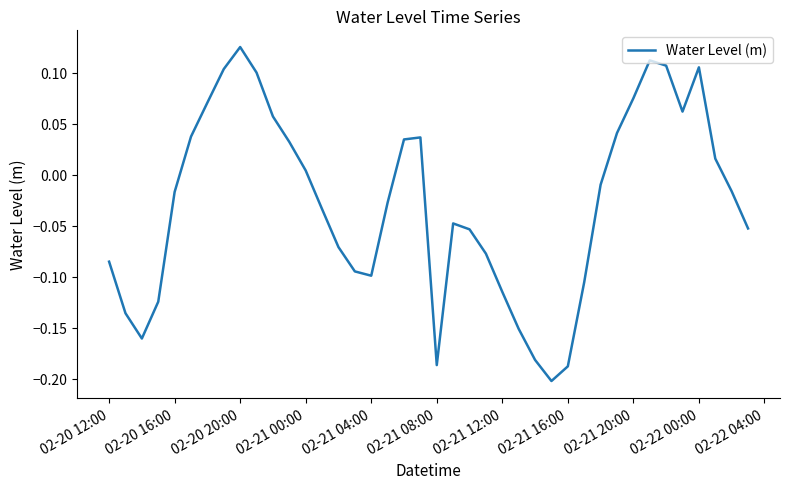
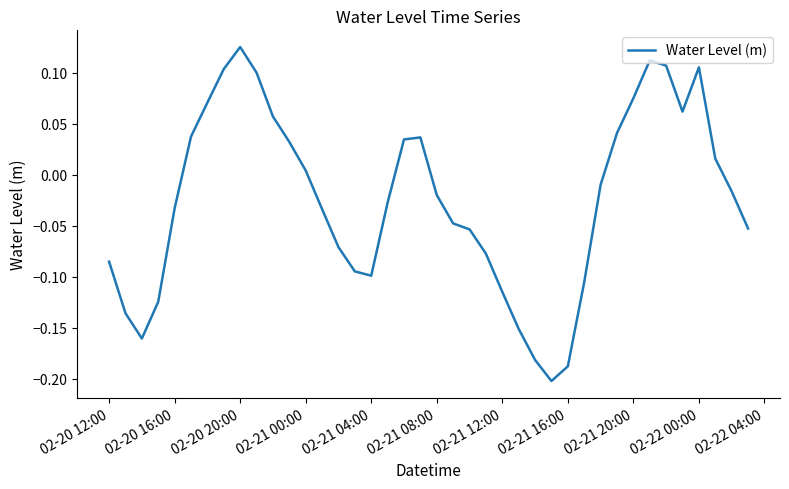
  {
    "02-20 12:00": -0.085,
-   "02-20 16:00": -0.017,
+   "02-20 16:00": -0.033,
    "02-20 20:00": 0.125,
    "02-21 00:00": 0.004,
    "02-21 04:00": -0.099,
-   "02-21 08:00": -0.186,
+   "02-21 08:00": -0.020,
    "02-21 12:00": -0.115,
    "02-21 16:00": -0.188,
    "02-21 20:00": 0.075,
    "02-22 00:00": 0.106
  }
